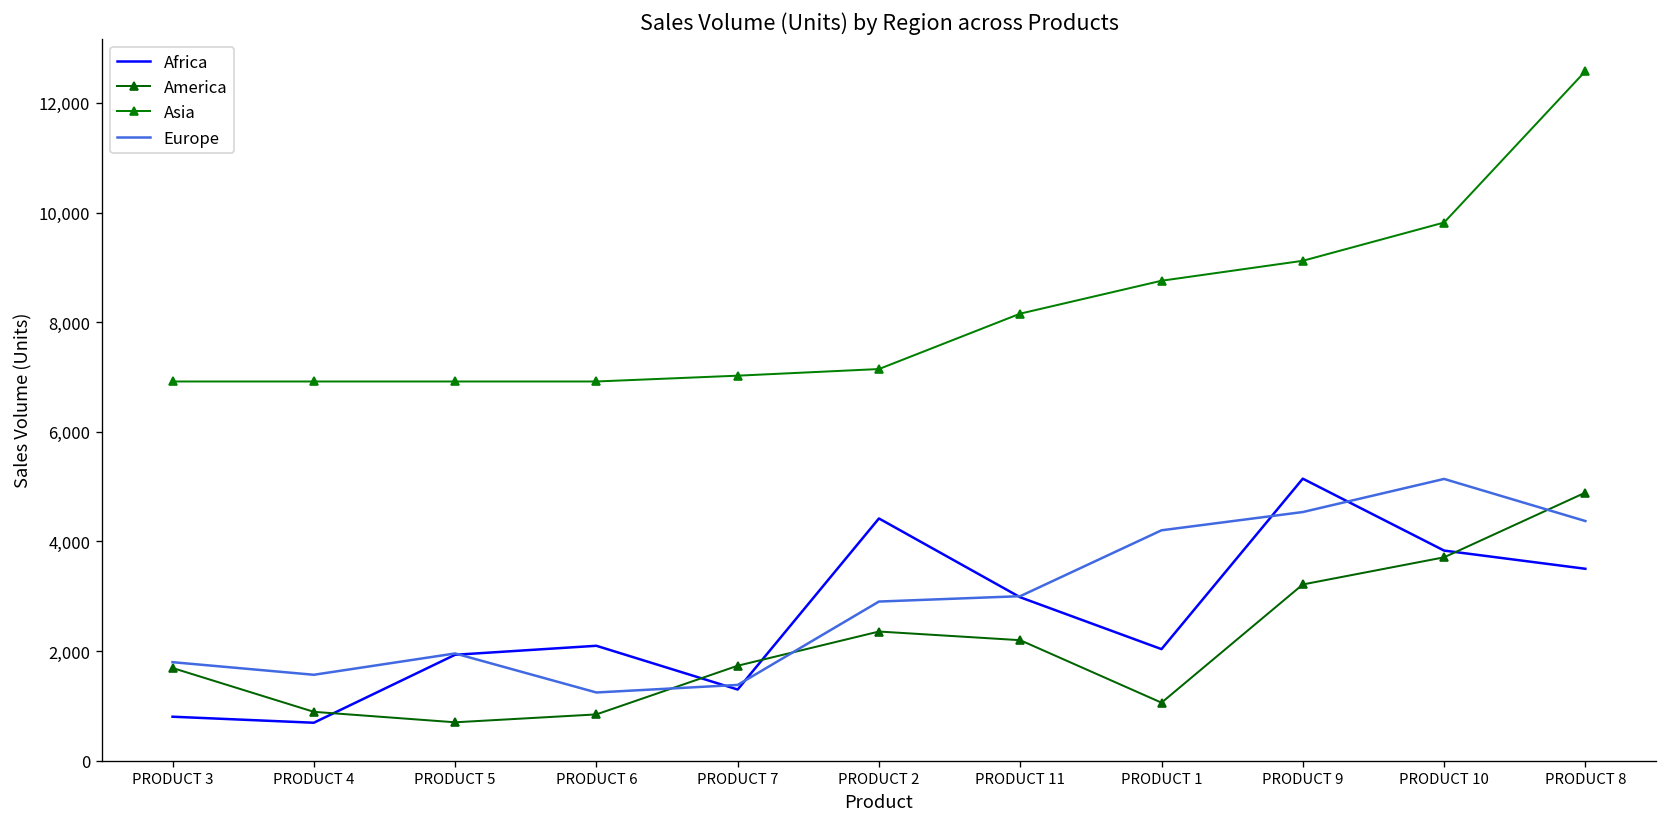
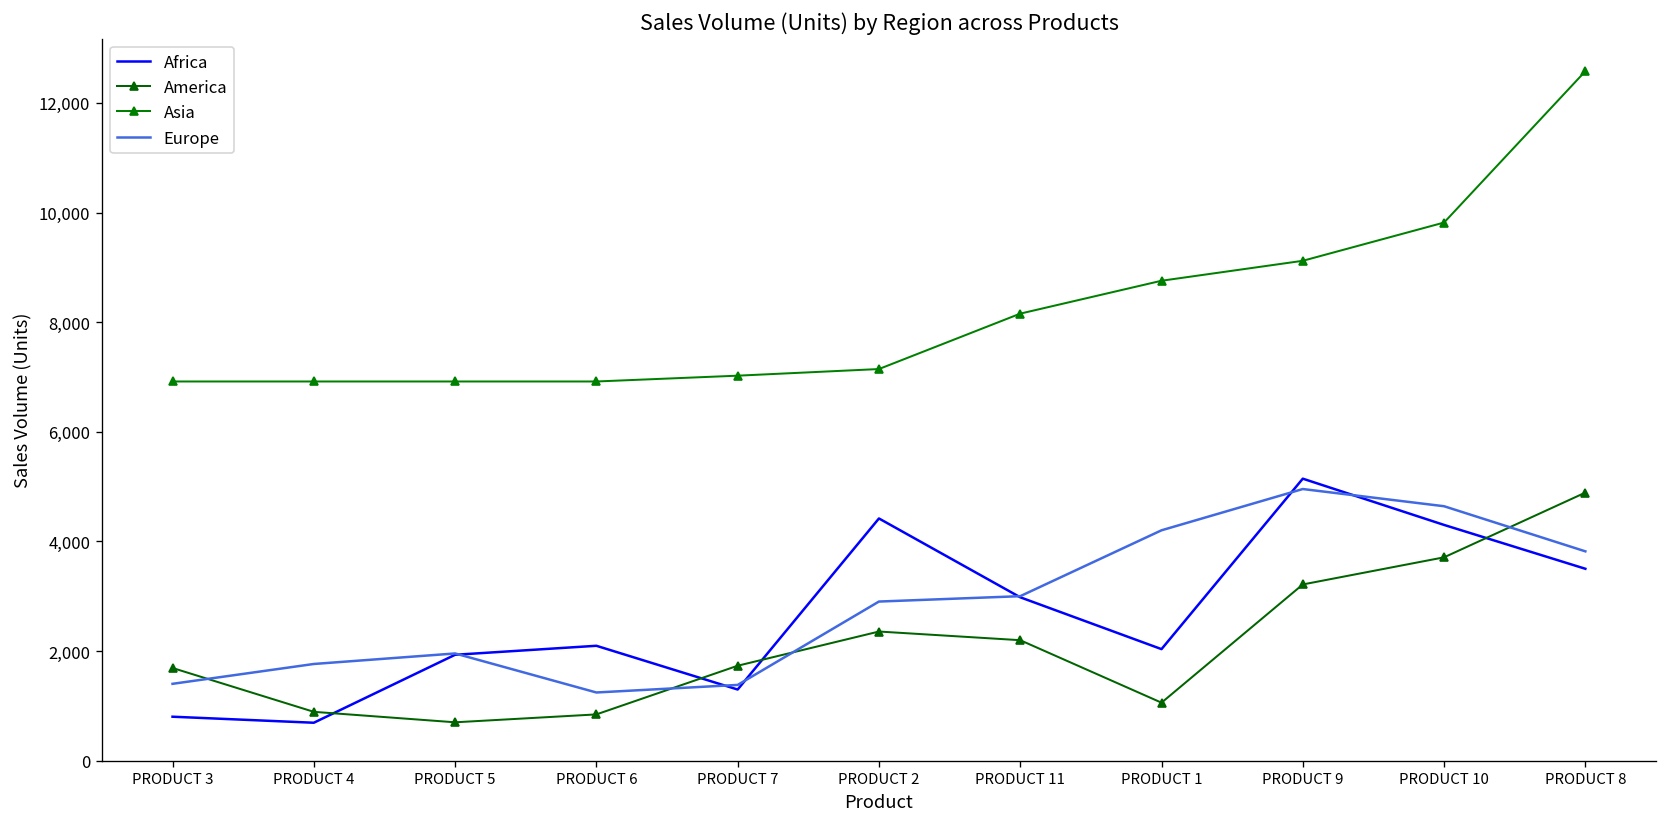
  {
    "Africa": {
      "PRODUCT 3": "800",
      "PRODUCT 4": "700",
      "PRODUCT 6": "2,100",
      "PRODUCT 7": "1,300",
      "PRODUCT 2": "4,400",
      "PRODUCT 1": "2,000",
      "PRODUCT 9": "5,100",
-     "PRODUCT 10": "3,800",
+     "PRODUCT 10": "4,300",
      "PRODUCT 8": "3,500"
    },
    "Europe": {
-     "PRODUCT 3": "1,800",
-     "PRODUCT 4": "1,600",
+     "PRODUCT 3": "1,400",
+     "PRODUCT 4": "1,800",
      "PRODUCT 6": "1,200",
      "PRODUCT 7": "1,400",
      "PRODUCT 2": "2,900",
      "PRODUCT 1": "4,200",
-     "PRODUCT 9": "4,500",
-     "PRODUCT 10": "5,100",
-     "PRODUCT 8": "4,400"
+     "PRODUCT 9": "5,000",
+     "PRODUCT 10": "4,600",
+     "PRODUCT 8": "3,800"
    }
  }
